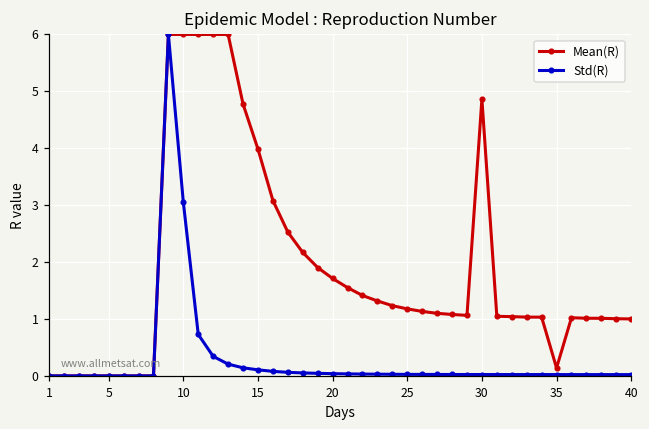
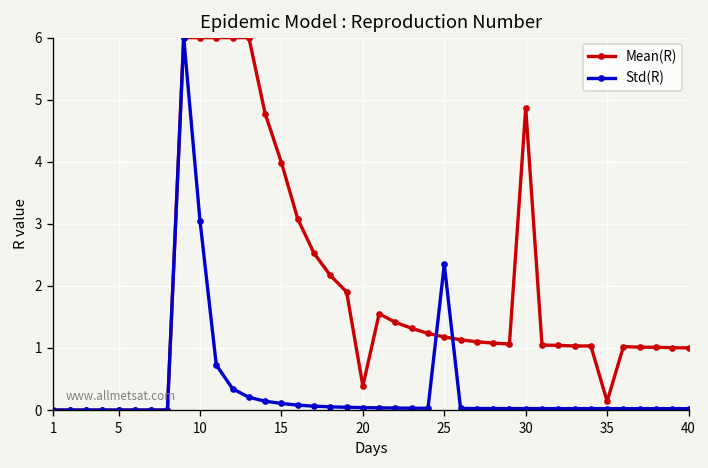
  {
    "Mean(R)": {
      "10": 6.0,
      "15": 4.0,
-     "20": 1.7,
+     "20": 0.4,
      "25": 1.2,
      "30": 4.9,
      "35": 0.1,
      "40": 1.0
    },
    "Std(R)": {
      "10": 3.0,
      "15": 0.1,
      "20": 0.0,
-     "25": 0.0,
+     "25": 2.3,
      "30": 0.0,
      "35": 0.0,
      "40": 0.0
    }
  }
